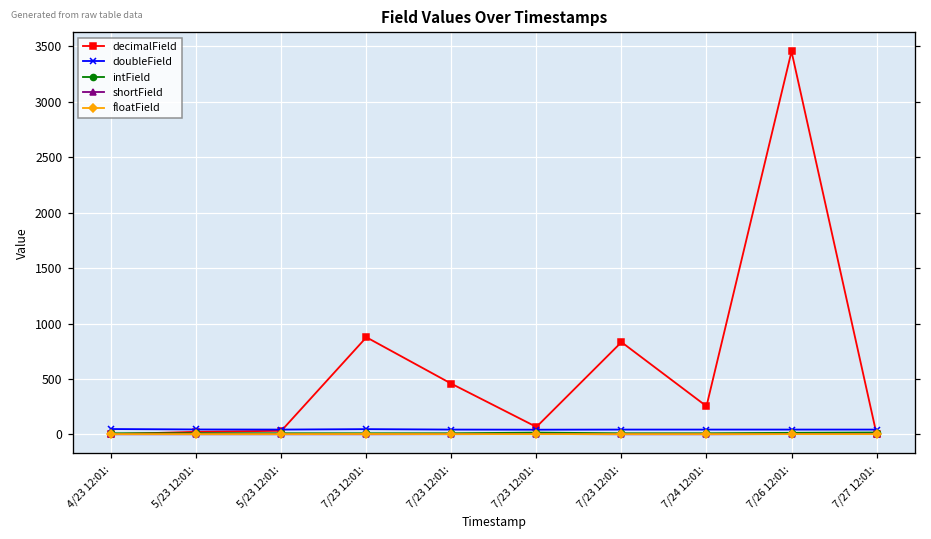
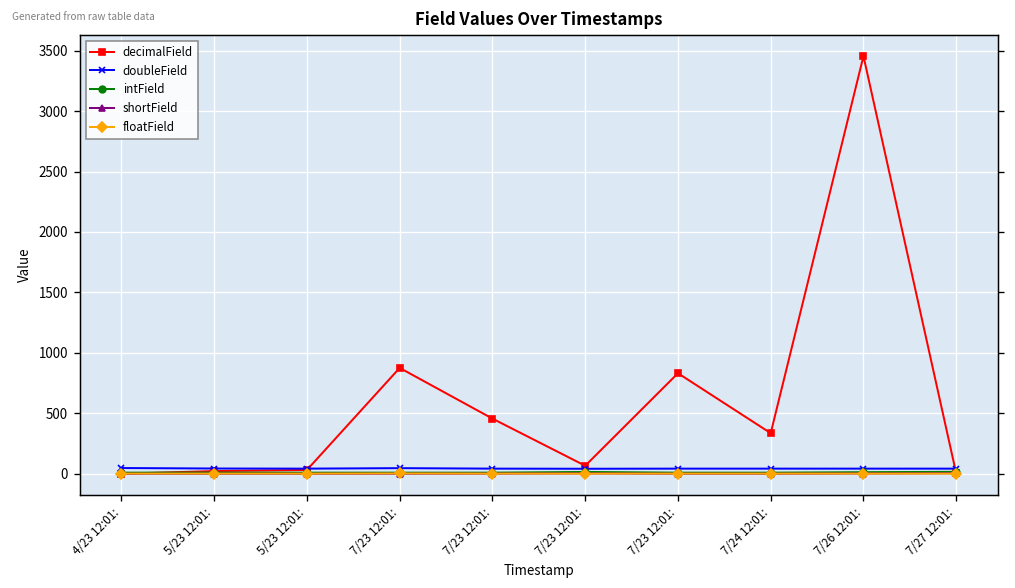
  {
    "decimalField": {
-     "7/24 12:01:": 250,
+     "7/24 12:01:": 340,
      "7/26 12:01:": 3450
    },
    "doubleField": {
      "4/23 12:01:": 50,
      "7/24 12:01:": 40,
      "7/26 12:01:": 40,
      "7/27 12:01:": 40
    }
  }
